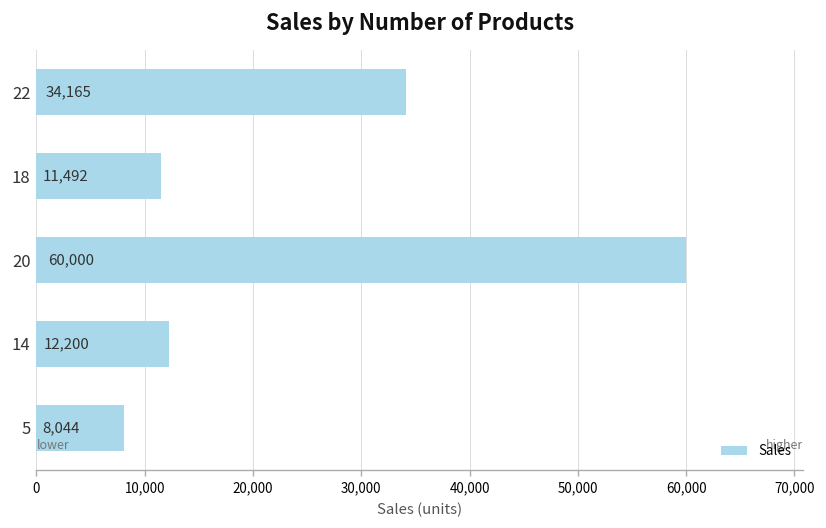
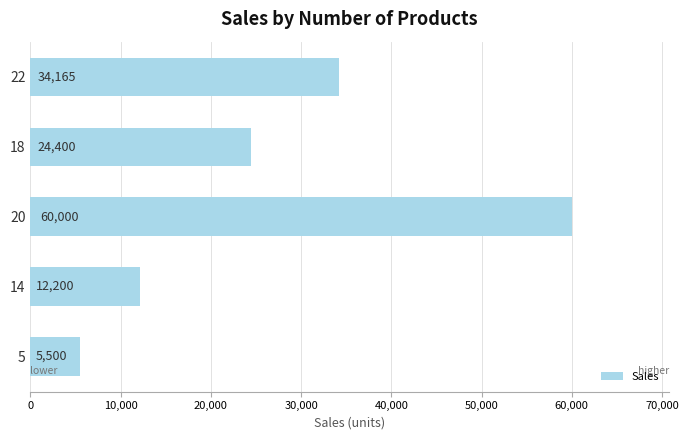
  {
    "22": "34,165",
-   "18": "11,492",
+   "18": "24,400",
    "20": "60,000",
    "14": "12,200",
-   "5": "8,044"
+   "5": "5,500"
  }
